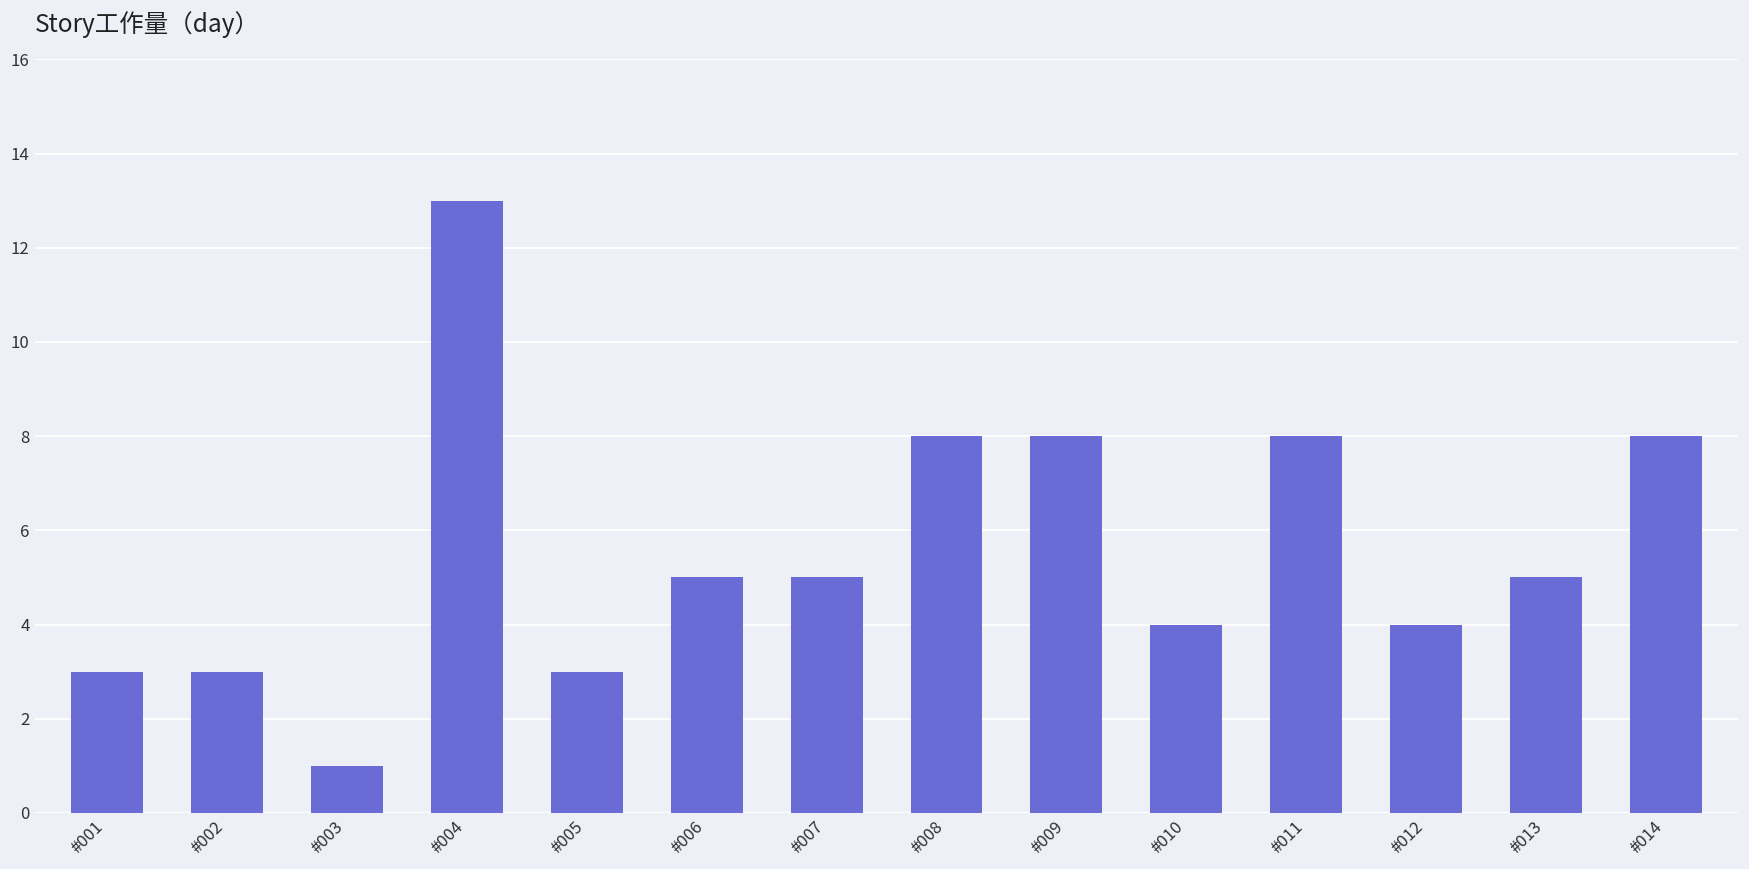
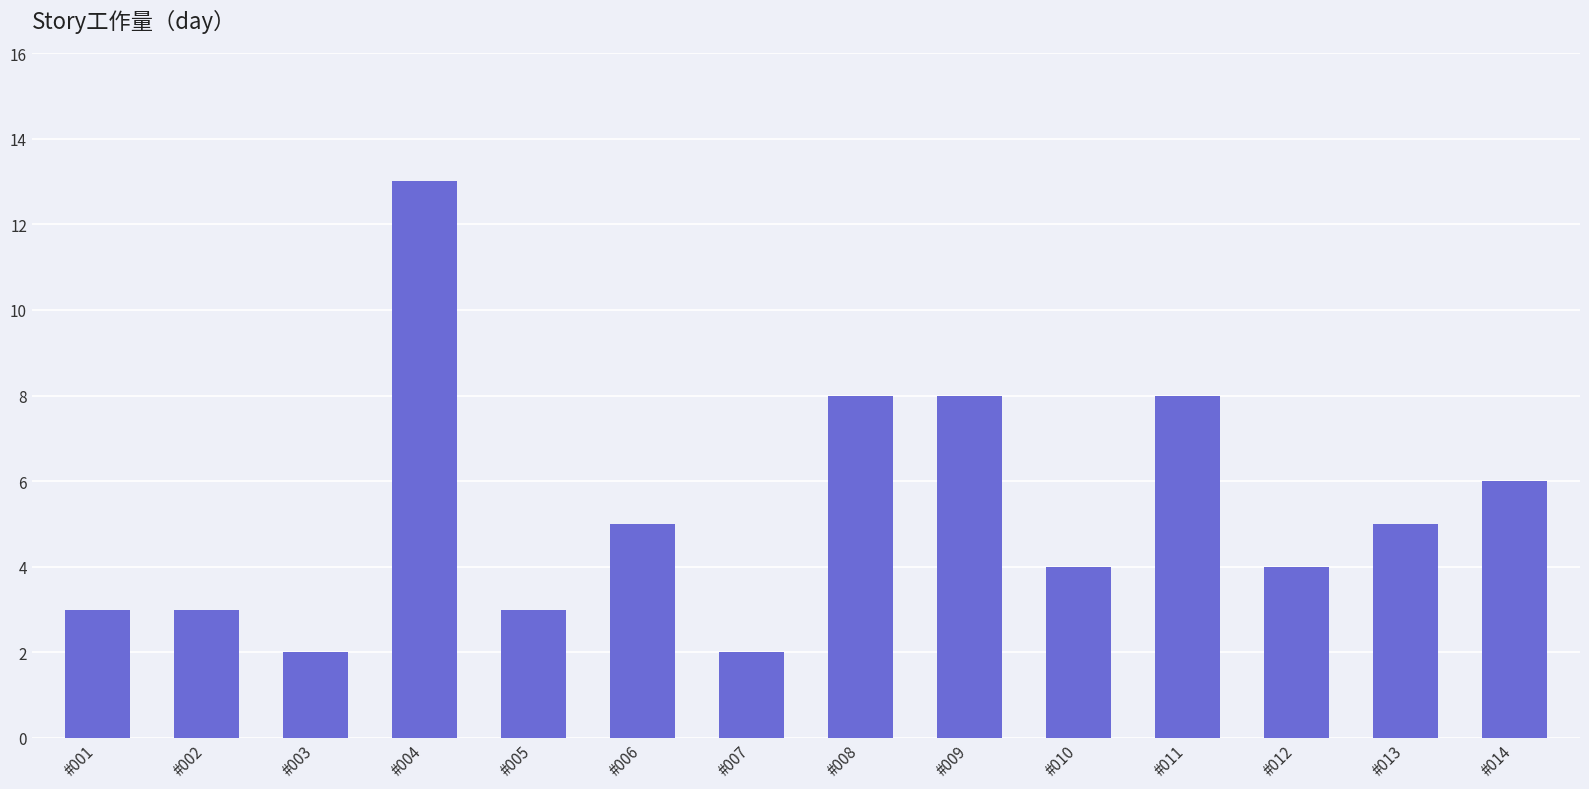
  {
    "#001": 3,
    "#002": 3,
-   "#003": 1,
+   "#003": 2,
    "#004": 13,
    "#005": 3,
    "#006": 5,
-   "#007": 5,
+   "#007": 2,
    "#008": 8,
    "#009": 8,
    "#010": 4,
    "#011": 8,
    "#012": 4,
    "#013": 5,
-   "#014": 8
+   "#014": 6
  }
